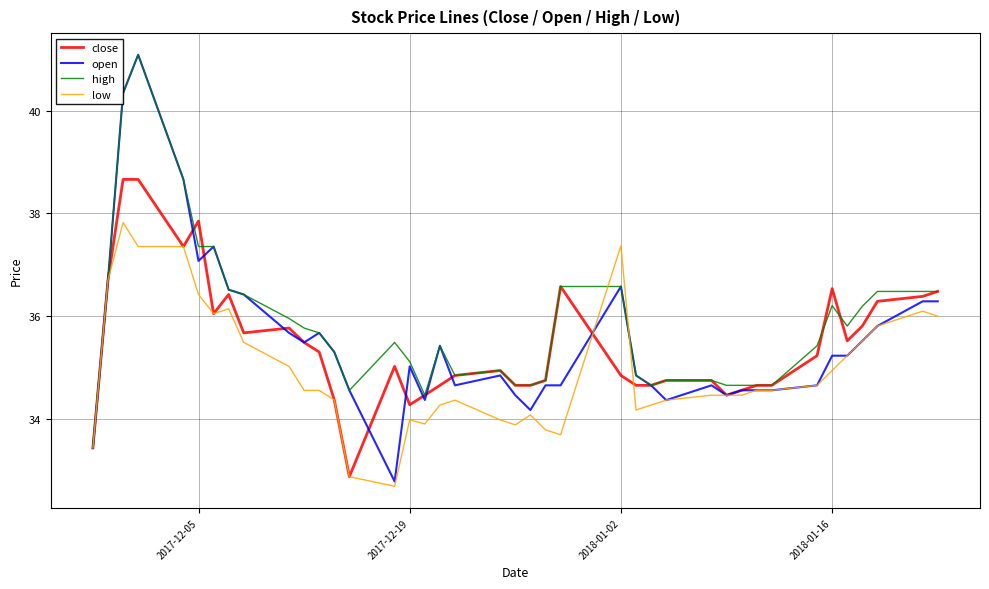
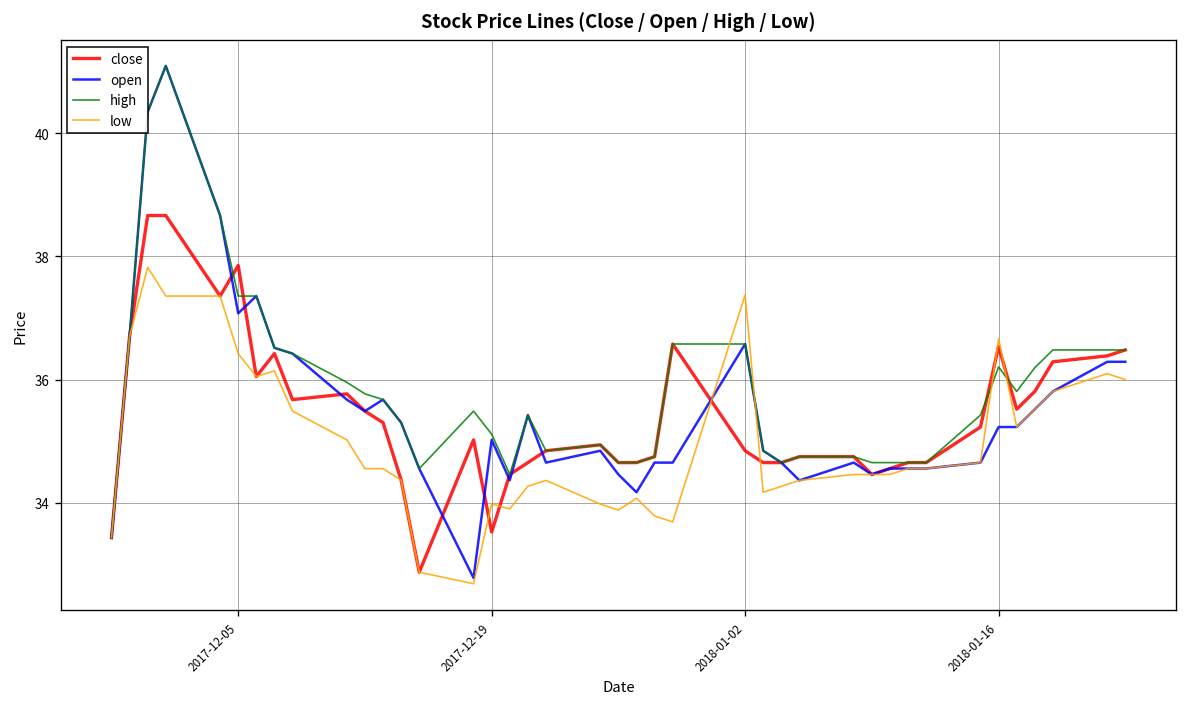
  {
    "close": {
      "2017-12-05": 37.9,
-     "2017-12-19": 34.3,
+     "2017-12-19": 33.5,
      "2018-01-02": 34.8,
      "2018-01-16": 36.5
    },
    "open": {
      "2017-12-05": 37.1,
      "2017-12-19": 35.0,
      "2018-01-16": 35.2
    },
    "high": {
      "2017-12-05": 37.4,
      "2017-12-19": 35.1,
      "2018-01-16": 36.2
    },
    "low": {
      "2017-12-05": 36.4,
      "2017-12-19": 34.0,
      "2018-01-02": 37.4,
-     "2018-01-16": 34.9
+     "2018-01-16": 36.7
    }
  }
